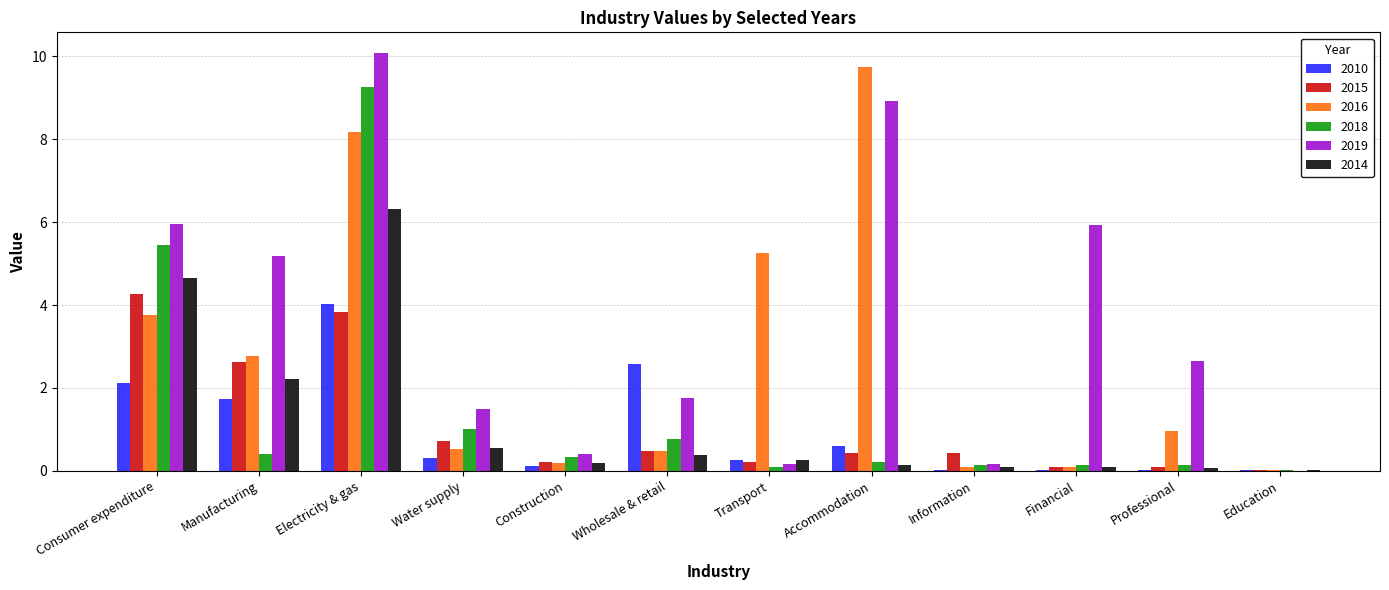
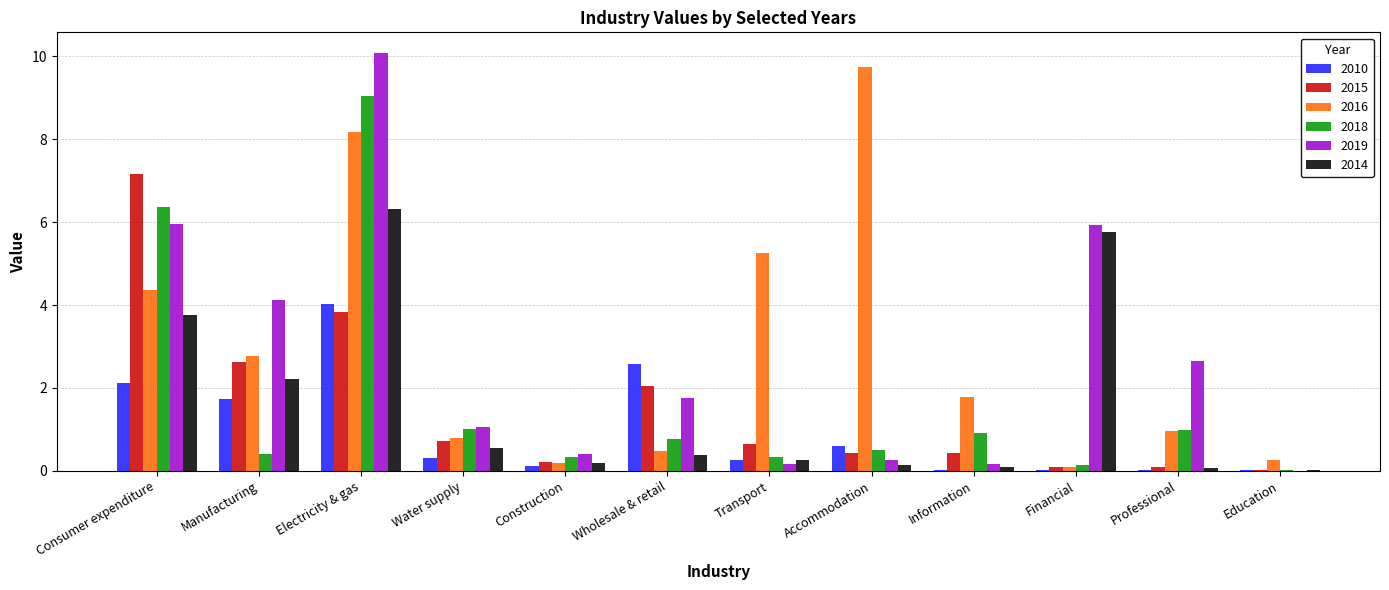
  {
    "2010": {
      "Consumer expenditure": 2.1,
      "Manufacturing": 1.7,
      "Electricity & gas": 4.0,
      "Water supply": 0.3,
      "Construction": 0.1,
      "Wholesale & retail": 2.6,
      "Transport": 0.3,
      "Accommodation": 0.6
    },
    "2015": {
-     "Consumer expenditure": 4.3,
+     "Consumer expenditure": 7.2,
      "Manufacturing": 2.6,
      "Electricity & gas": 3.8,
      "Water supply": 0.7,
      "Construction": 0.2,
-     "Wholesale & retail": 0.5,
-     "Transport": 0.2,
+     "Wholesale & retail": 2.1,
+     "Transport": 0.7,
      "Accommodation": 0.4,
      "Information": 0.4,
      "Financial": 0.1,
      "Professional": 0.1
    },
    "2016": {
-     "Consumer expenditure": 3.8,
+     "Consumer expenditure": 4.4,
      "Manufacturing": 2.8,
      "Electricity & gas": 8.2,
-     "Water supply": 0.5,
+     "Water supply": 0.8,
      "Construction": 0.2,
      "Wholesale & retail": 0.5,
      "Transport": 5.3,
      "Accommodation": 9.7,
-     "Information": 0.1,
+     "Information": 1.8,
      "Financial": 0.1,
      "Professional": 1.0,
-     "Education": 0.0
+     "Education": 0.3
    },
    "2018": {
-     "Consumer expenditure": 5.4,
+     "Consumer expenditure": 6.4,
      "Manufacturing": 0.4,
-     "Electricity & gas": 9.3,
+     "Electricity & gas": 9.0,
      "Water supply": 1.0,
      "Construction": 0.3,
      "Wholesale & retail": 0.8,
-     "Transport": 0.1,
-     "Accommodation": 0.2,
-     "Information": 0.1,
+     "Transport": 0.3,
+     "Accommodation": 0.5,
+     "Information": 0.9,
      "Financial": 0.1,
-     "Professional": 0.1
+     "Professional": 1.0
    },
    "2019": {
      "Consumer expenditure": 6.0,
-     "Manufacturing": 5.2,
+     "Manufacturing": 4.1,
      "Electricity & gas": 10.1,
-     "Water supply": 1.5,
+     "Water supply": 1.1,
      "Construction": 0.4,
      "Wholesale & retail": 1.8,
      "Transport": 0.2,
-     "Accommodation": 8.9,
+     "Accommodation": 0.3,
      "Information": 0.2,
      "Financial": 5.9,
      "Professional": 2.7
    },
    "2014": {
-     "Consumer expenditure": 4.7,
+     "Consumer expenditure": 3.8,
      "Manufacturing": 2.2,
      "Electricity & gas": 6.3,
      "Water supply": 0.6,
      "Construction": 0.2,
      "Wholesale & retail": 0.4,
      "Transport": 0.3,
      "Accommodation": 0.1,
      "Information": 0.1,
-     "Financial": 0.1,
+     "Financial": 5.8,
      "Professional": 0.1
    }
  }
